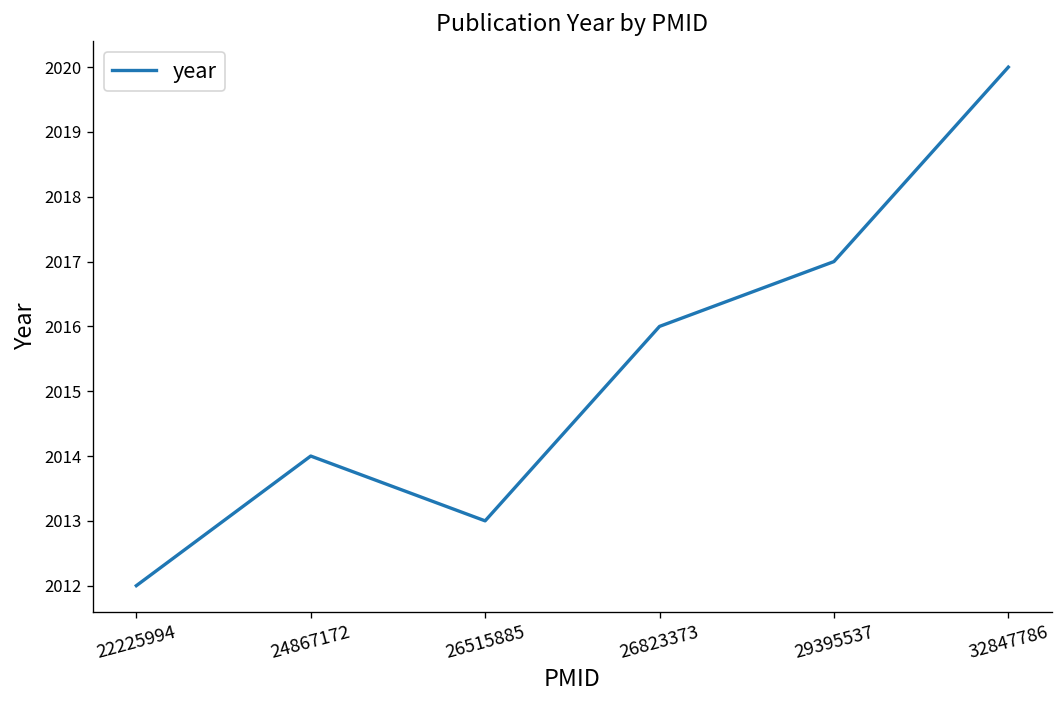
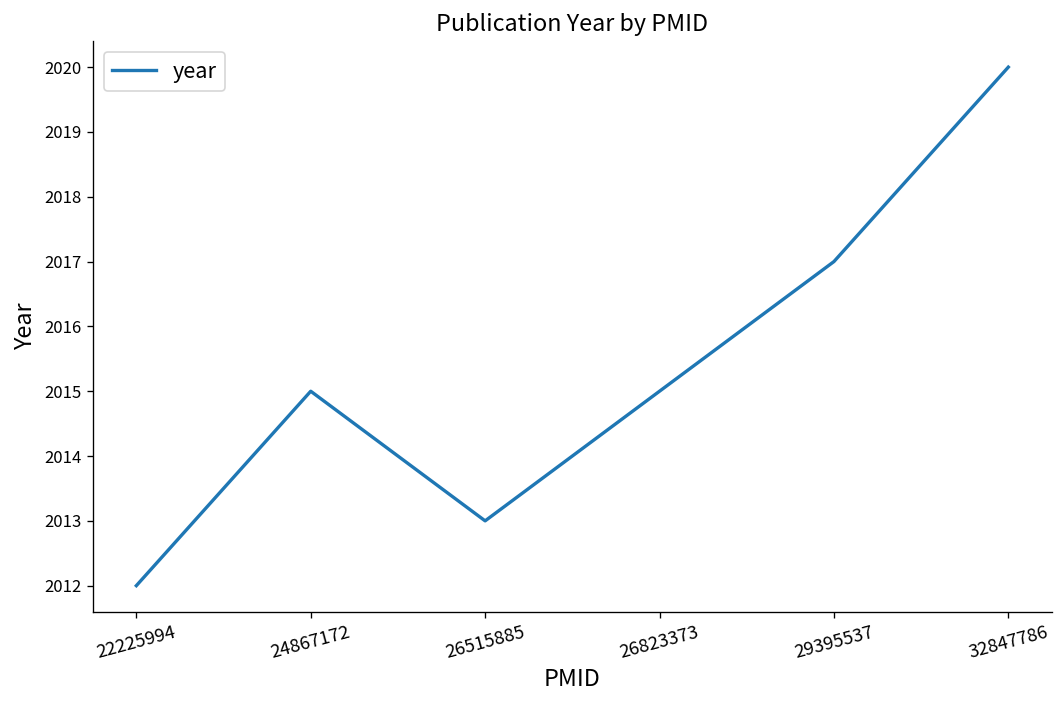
  {
    "22225994": 2012,
-   "24867172": 2014,
+   "24867172": 2015,
    "26515885": 2013,
-   "26823373": 2016,
+   "26823373": 2015,
    "29395537": 2017,
    "32847786": 2020
  }
